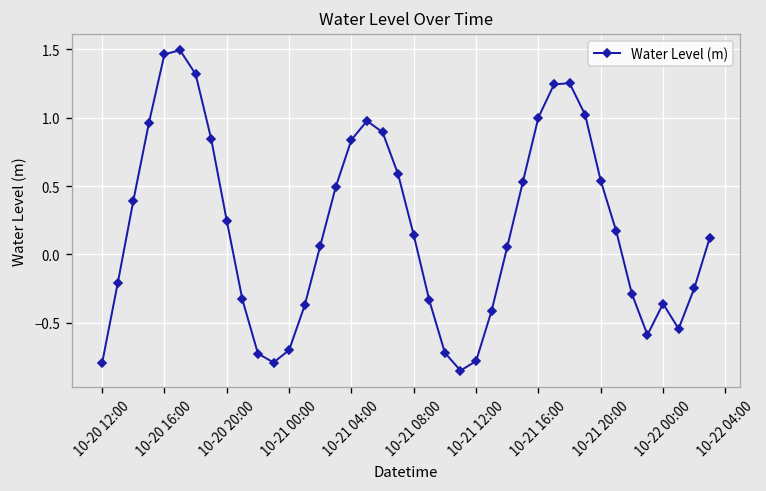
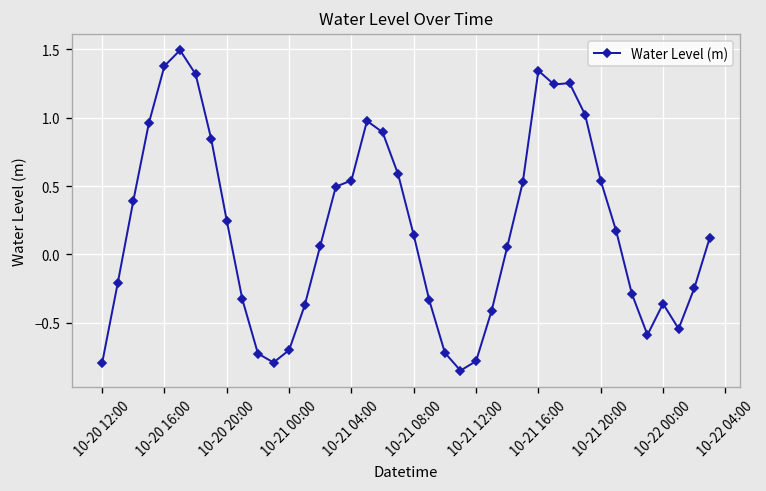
  {
    "10-20 12:00": -0.80,
-   "10-20 16:00": 1.46,
+   "10-20 16:00": 1.38,
    "10-20 20:00": 0.25,
    "10-21 00:00": -0.70,
-   "10-21 04:00": 0.84,
+   "10-21 04:00": 0.54,
    "10-21 08:00": 0.14,
    "10-21 12:00": -0.78,
-   "10-21 16:00": 1.00,
+   "10-21 16:00": 1.34,
    "10-21 20:00": 0.54,
    "10-22 00:00": -0.36
  }
